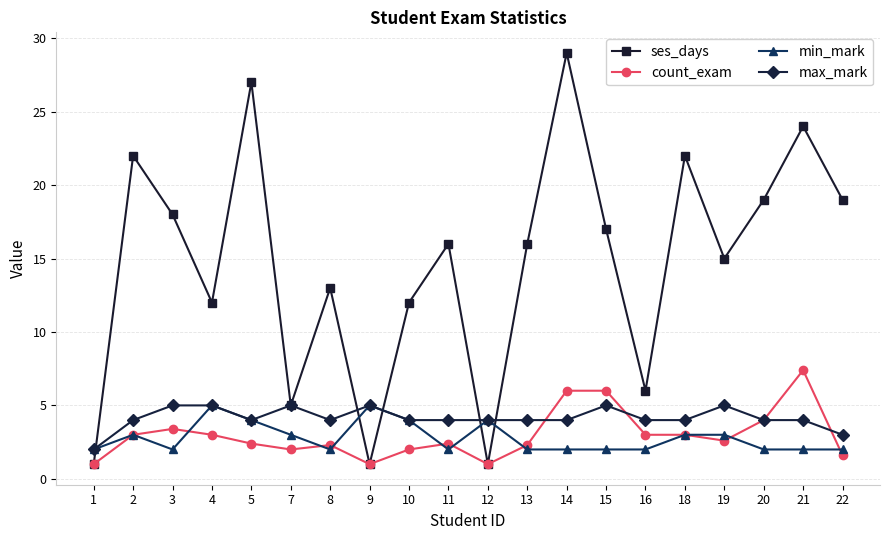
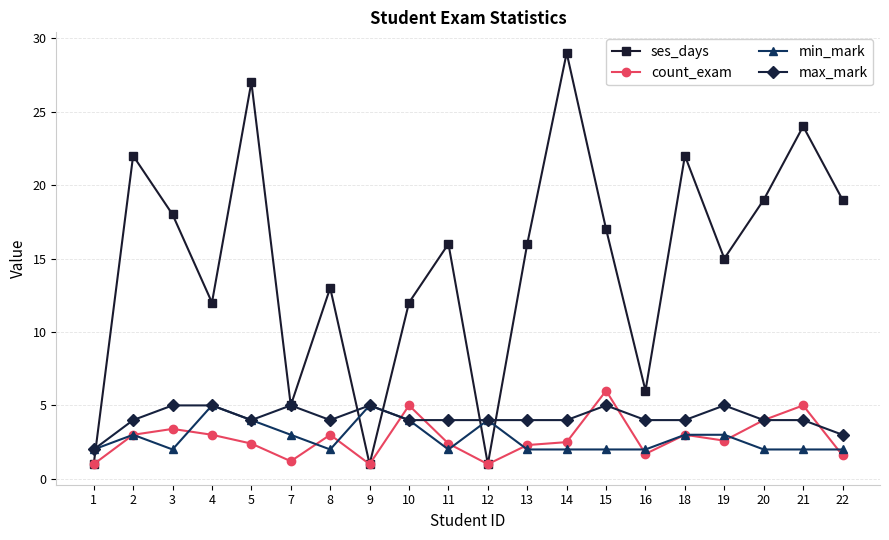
  {
    "count_exam": {
      "3": 3.4,
      "4": 3.0,
      "5": 2.4,
-     "7": 2.0,
-     "8": 2.3,
-     "10": 2,
+     "7": 1.2,
+     "8": 3.0,
+     "10": 5,
      "11": 2.4,
      "13": 2.3,
-     "14": 6.0,
+     "14": 2.5,
      "15": 6.0,
-     "16": 3.0,
+     "16": 1.7,
      "19": 2.6,
-     "21": 7.4,
+     "21": 5.0,
      "22": 1.6
    }
  }
